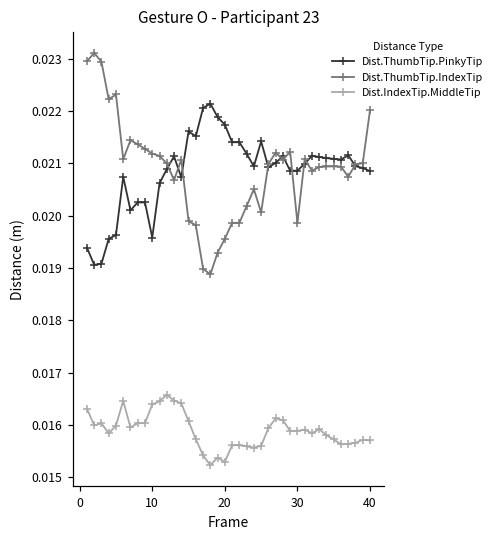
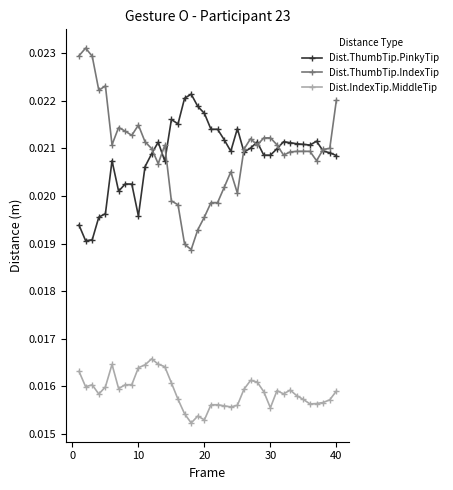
  {
    "Dist.ThumbTip.PinkyTip": {
      "10": 0.0196,
      "20": 0.0217,
      "30": 0.0209,
      "40": 0.0209
    },
    "Dist.ThumbTip.IndexTip": {
-     "10": 0.0212,
+     "10": 0.0215,
      "20": 0.0196,
-     "30": 0.0199,
+     "30": 0.0212,
      "40": 0.0220
    },
    "Dist.IndexTip.MiddleTip": {
      "10": 0.0164,
      "20": 0.0153,
-     "30": 0.0159,
-     "40": 0.0157
+     "30": 0.0156,
+     "40": 0.0159
    }
  }
